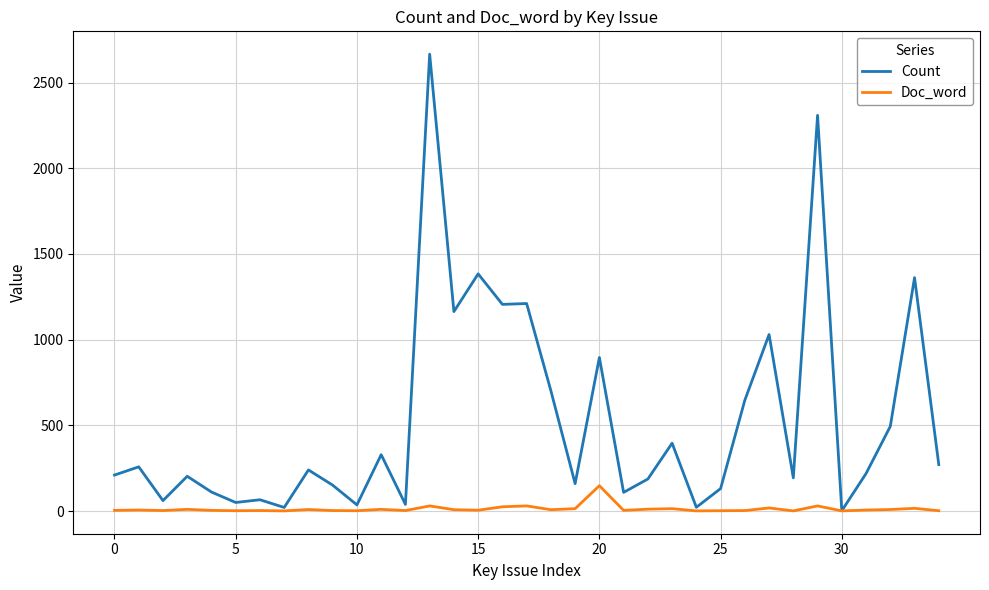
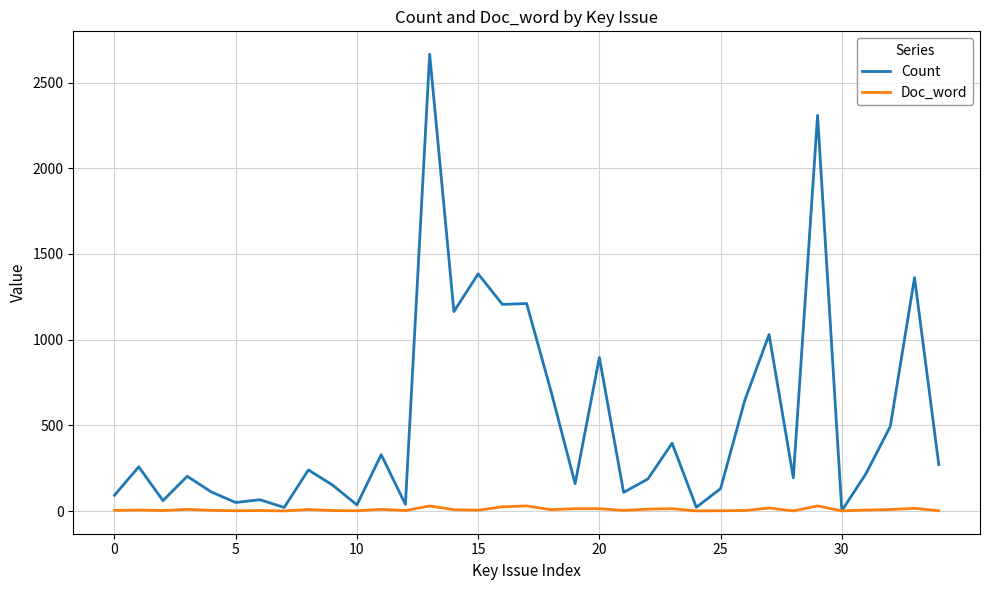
  {
    "Count": {
-     "0": 210,
+     "0": 90,
      "5": 50,
      "10": 40,
      "15": 1380,
      "20": 900,
      "25": 130
    },
    "Doc_word": {
      "0": 0,
      "5": 0,
      "10": 0,
      "15": 10,
-     "20": 150,
+     "20": 10,
      "25": 0
    }
  }
